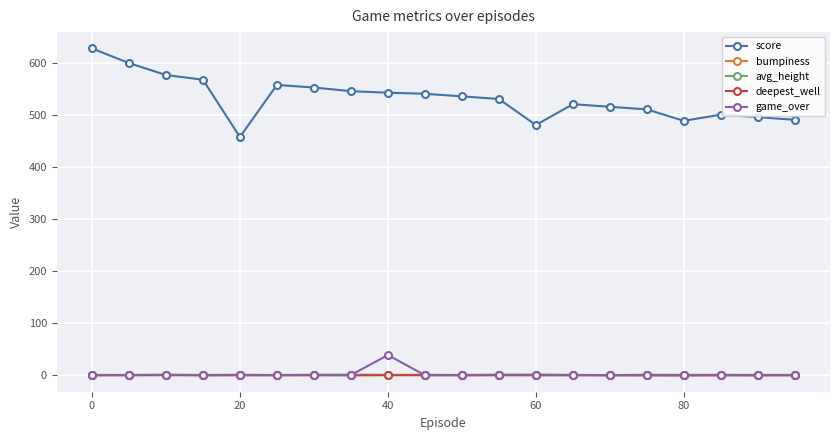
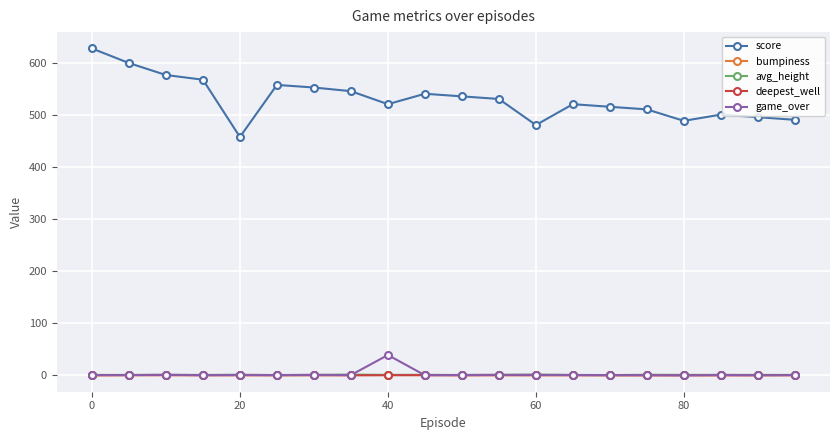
  {
    "score": {
      "0": 630,
      "20": 460,
-     "40": 540,
+     "40": 520,
      "60": 480,
      "80": 490
    },
    "game_over": {
      "40": 40
    }
  }
